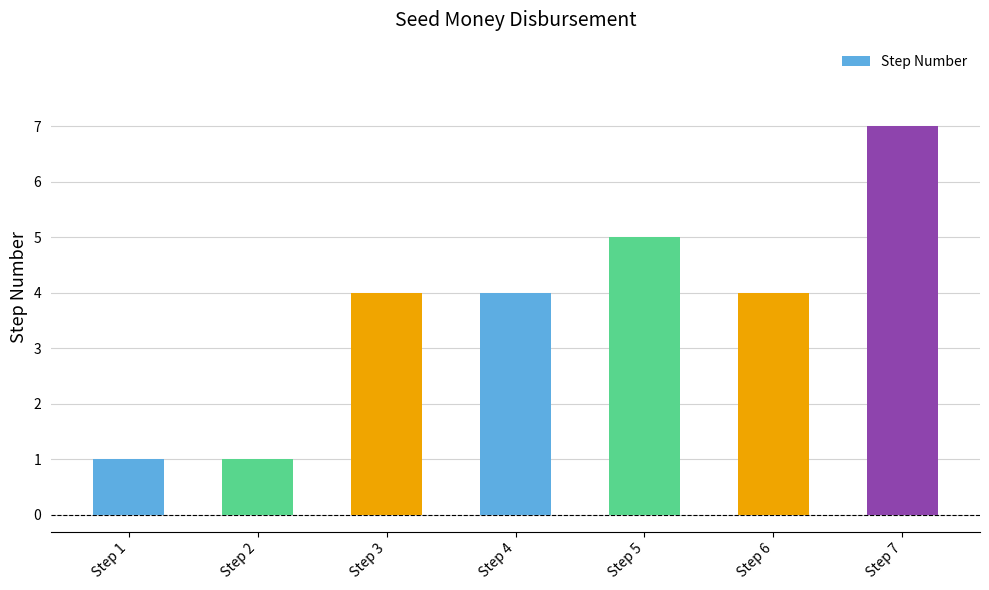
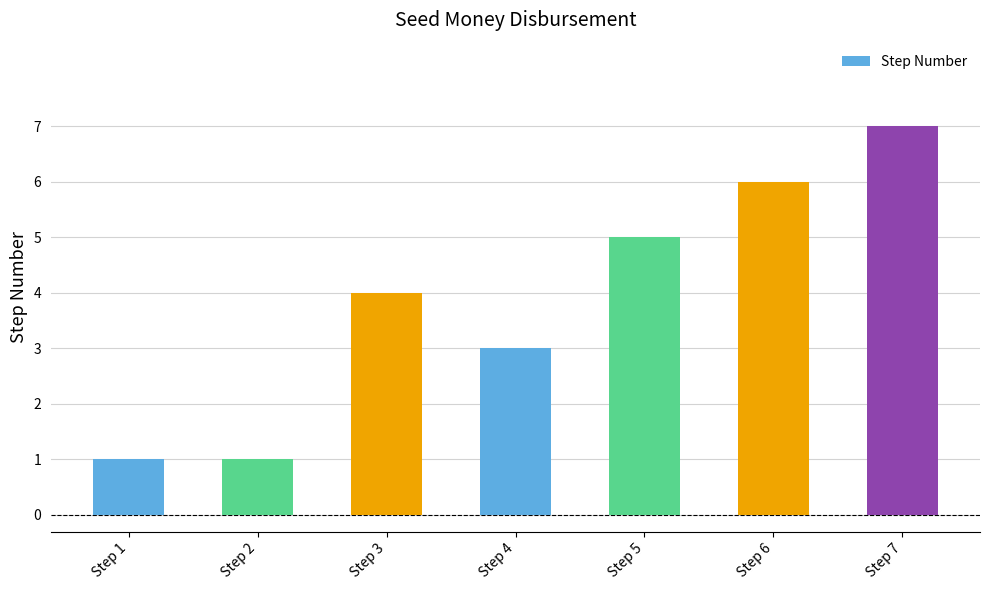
  {
    "Step 1": 1,
    "Step 2": 1,
    "Step 3": 4,
-   "Step 4": 4,
+   "Step 4": 3,
    "Step 5": 5,
-   "Step 6": 4,
+   "Step 6": 6,
    "Step 7": 7
  }
